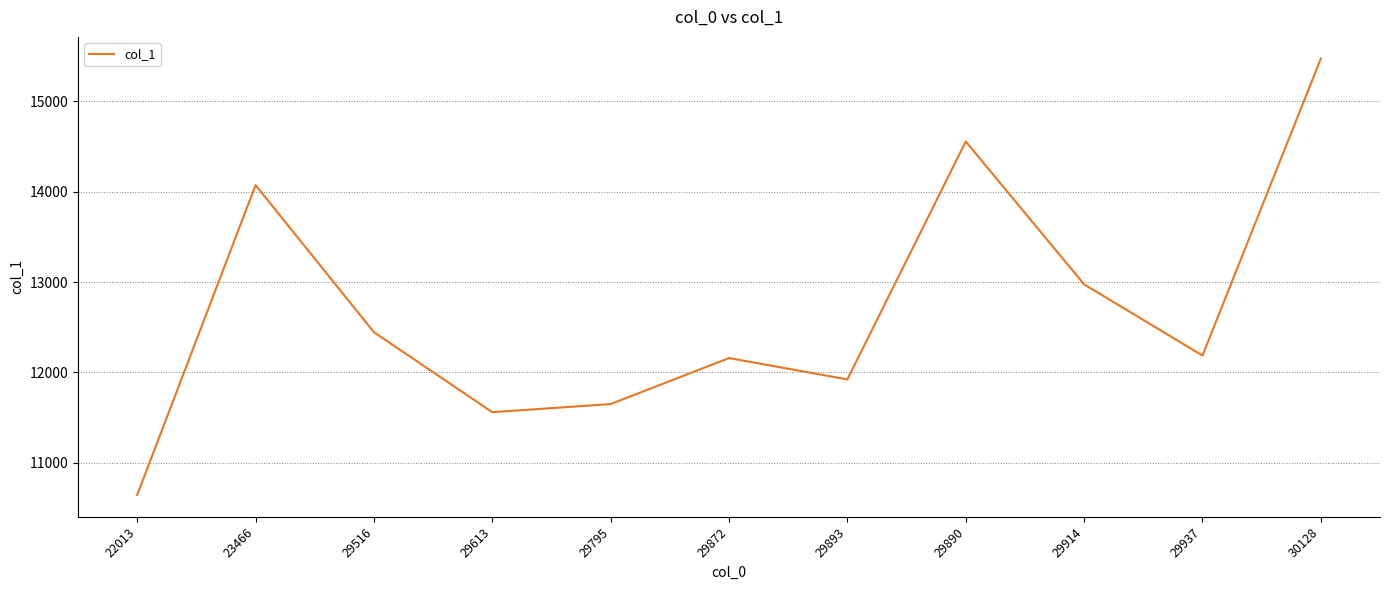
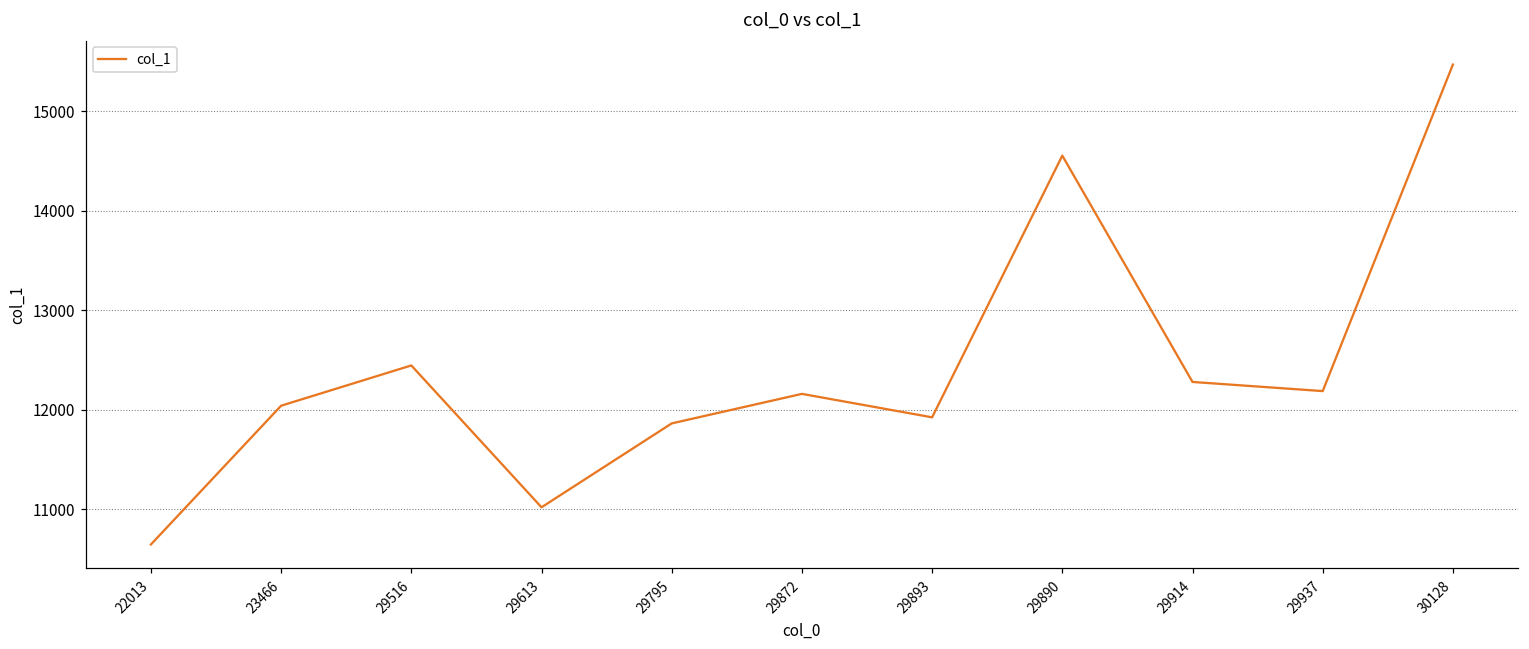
  {
    "22013": 10600,
-   "23466": 14100,
+   "23466": 12000,
    "29516": 12400,
-   "29613": 11600,
-   "29795": 11700,
+   "29613": 11000,
+   "29795": 11900,
    "29872": 12200,
    "29893": 11900,
    "29890": 14600,
-   "29914": 13000,
+   "29914": 12300,
    "29937": 12200,
    "30128": 15500
  }
